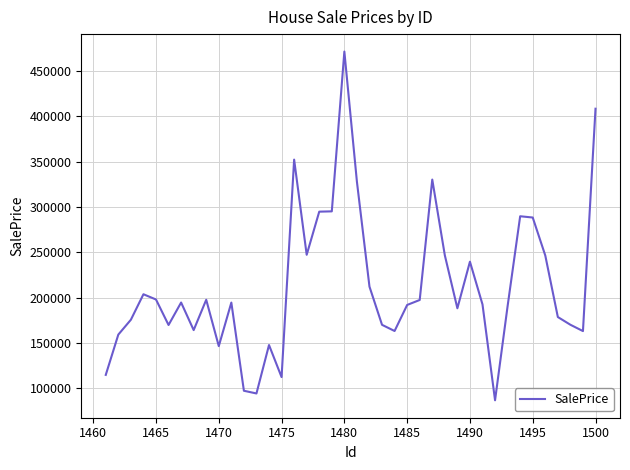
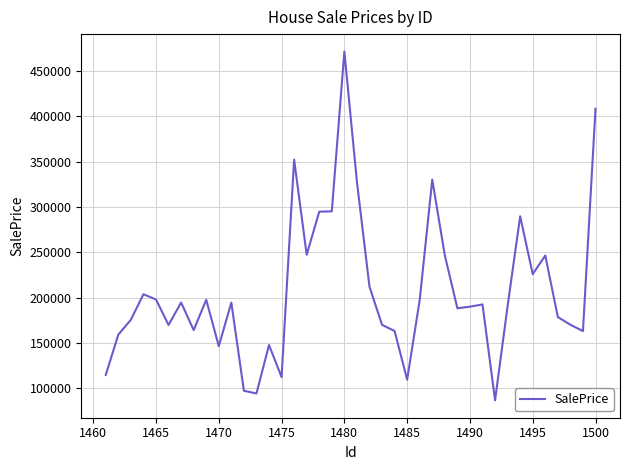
  {
    "1465": 200000,
    "1470": 150000,
    "1475": 110000,
    "1480": 470000,
-   "1485": 190000,
-   "1490": 240000,
-   "1495": 290000,
+   "1485": 110000,
+   "1490": 190000,
+   "1495": 230000,
    "1500": 410000
  }
